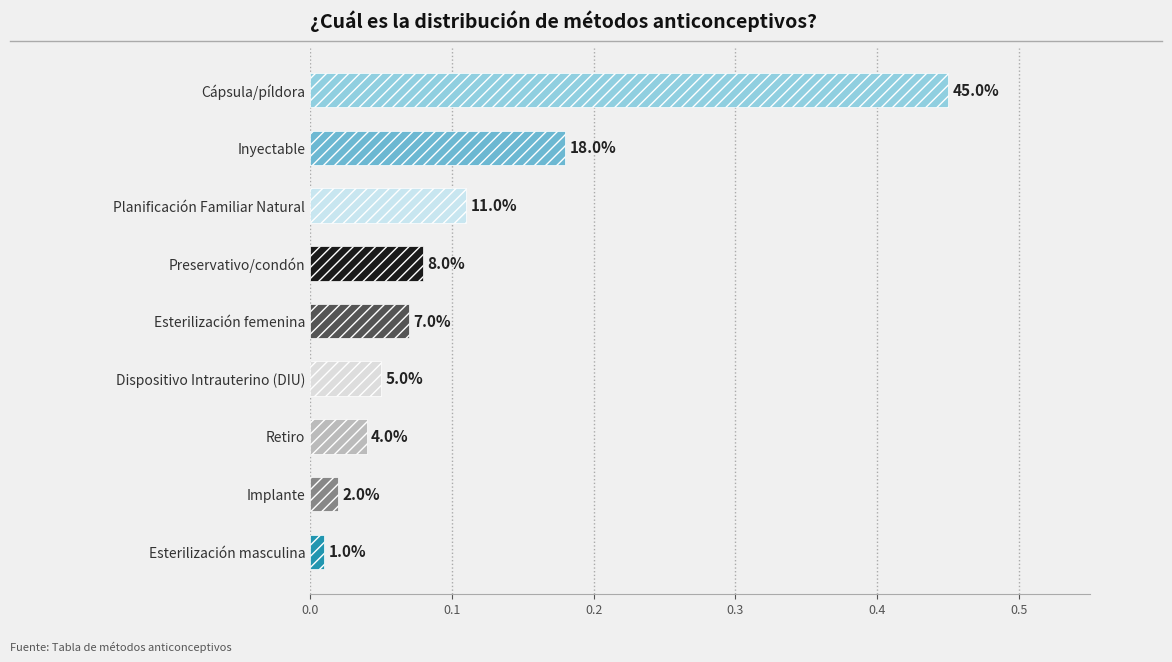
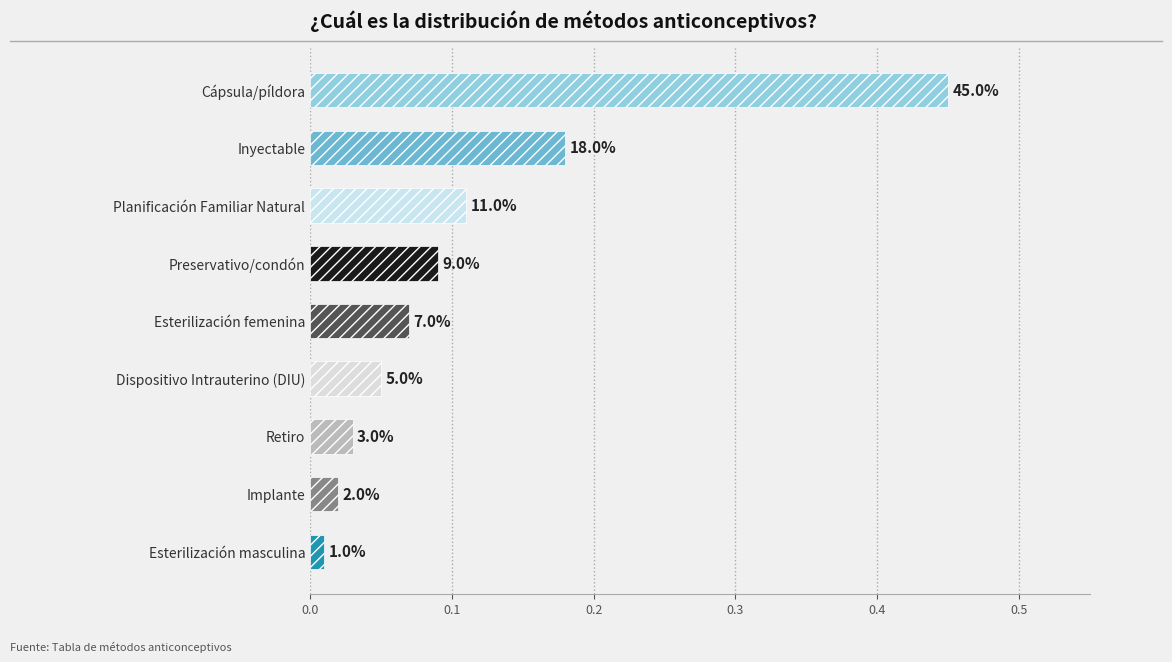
  {
    "Cápsula/píldora": "45.0%",
    "Inyectable": "18.0%",
    "Planificación Familiar Natural": "11.0%",
-   "Preservativo/condón": "8.0%",
+   "Preservativo/condón": "9.0%",
    "Esterilización femenina": "7.0%",
    "Dispositivo Intrauterino (DIU)": "5.0%",
-   "Retiro": "4.0%",
+   "Retiro": "3.0%",
    "Implante": "2.0%",
    "Esterilización masculina": "1.0%"
  }
